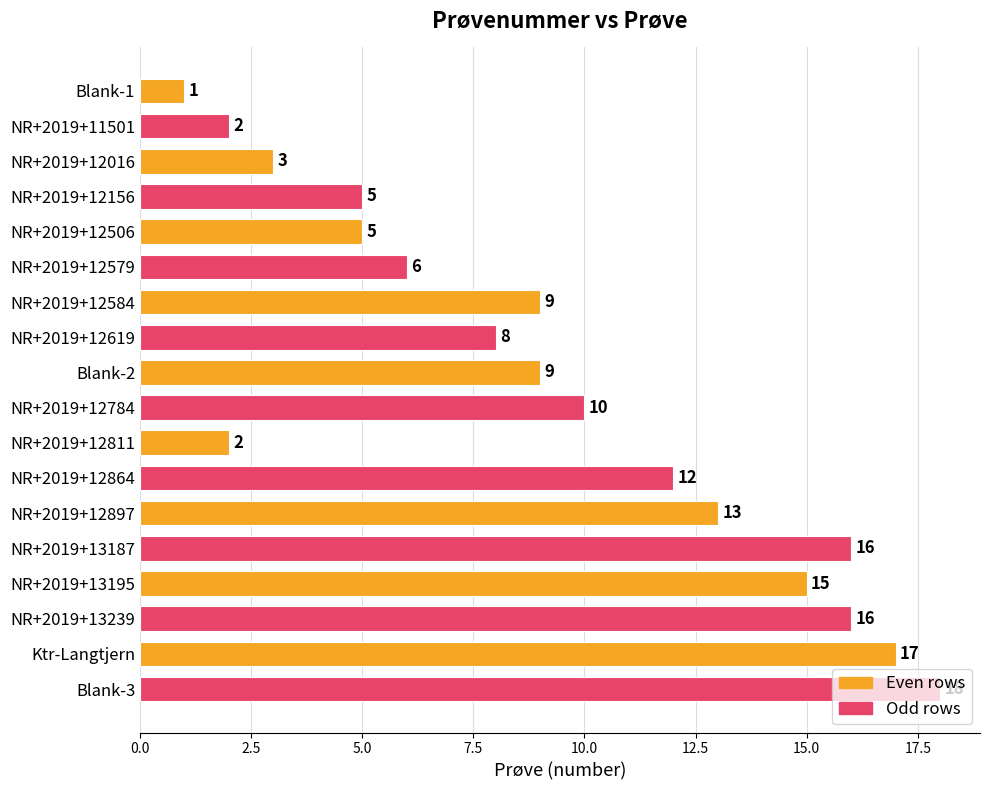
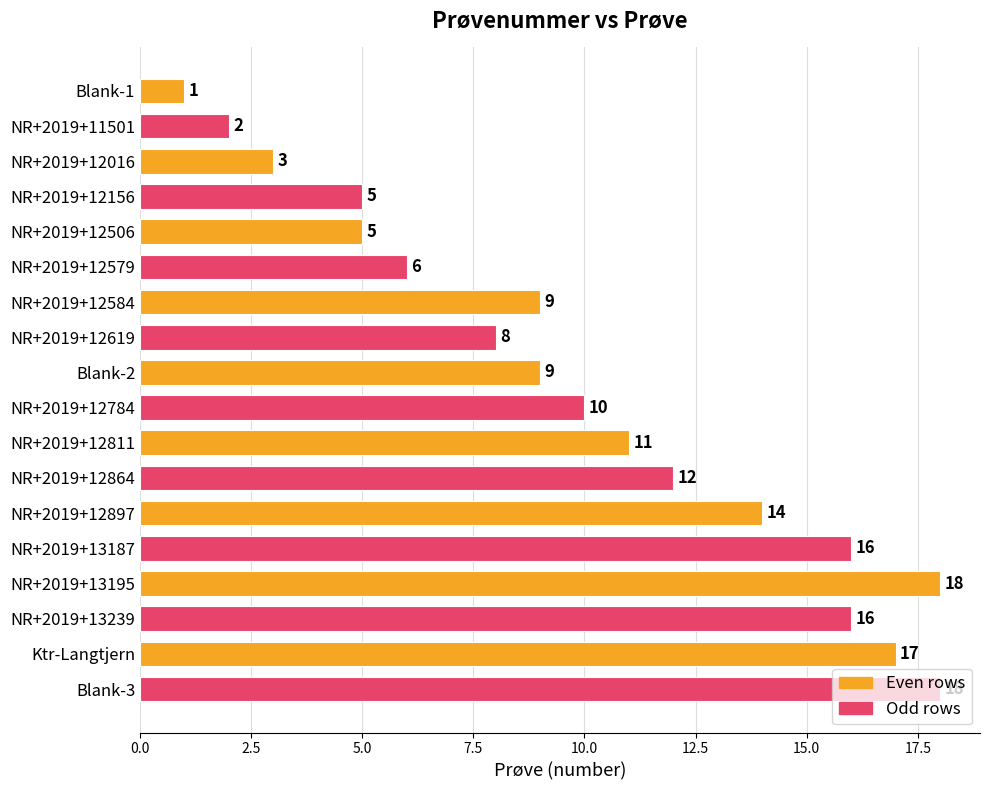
  {
    "Blank-1": 1,
    "NR+2019+11501": 2,
    "NR+2019+12016": 3,
    "NR+2019+12156": 5,
    "NR+2019+12506": 5,
    "NR+2019+12579": 6,
    "NR+2019+12584": 9,
    "NR+2019+12619": 8,
    "Blank-2": 9,
    "NR+2019+12784": 10,
-   "NR+2019+12811": 2,
+   "NR+2019+12811": 11,
    "NR+2019+12864": 12,
-   "NR+2019+12897": 13,
+   "NR+2019+12897": 14,
    "NR+2019+13187": 16,
-   "NR+2019+13195": 15,
+   "NR+2019+13195": 18,
    "NR+2019+13239": 16,
    "Ktr-Langtjern": 17
  }
